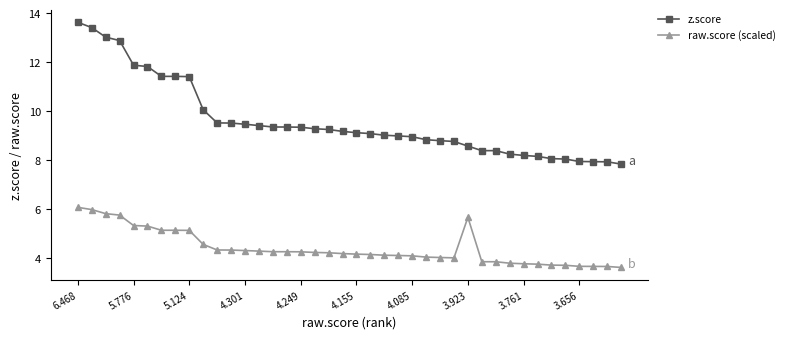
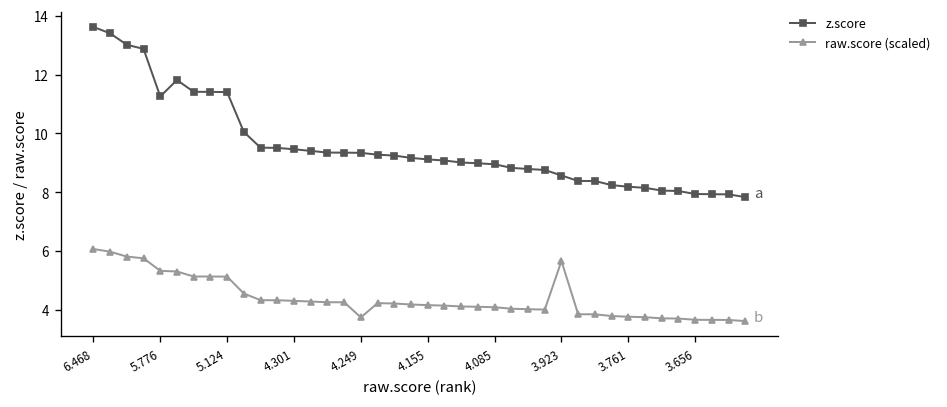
  {
    "z.score": {
      "6.468": 13.6,
-     "5.776": 11.9,
+     "5.776": 11.3,
      "5.124": 11.4,
      "4.301": 9.5,
      "4.249": 9.3,
      "4.155": 9.1,
      "4.085": 8.9,
      "3.923": 8.6,
      "3.761": 8.2,
      "3.656": 7.9
    },
    "raw.score (scaled)": {
      "6.468": 6.1,
      "5.776": 5.3,
      "5.124": 5.1,
      "4.301": 4.3,
-     "4.249": 4.2,
+     "4.249": 3.7,
      "4.155": 4.2,
      "4.085": 4.1,
      "3.923": 5.7,
      "3.761": 3.8,
      "3.656": 3.7
    }
  }
